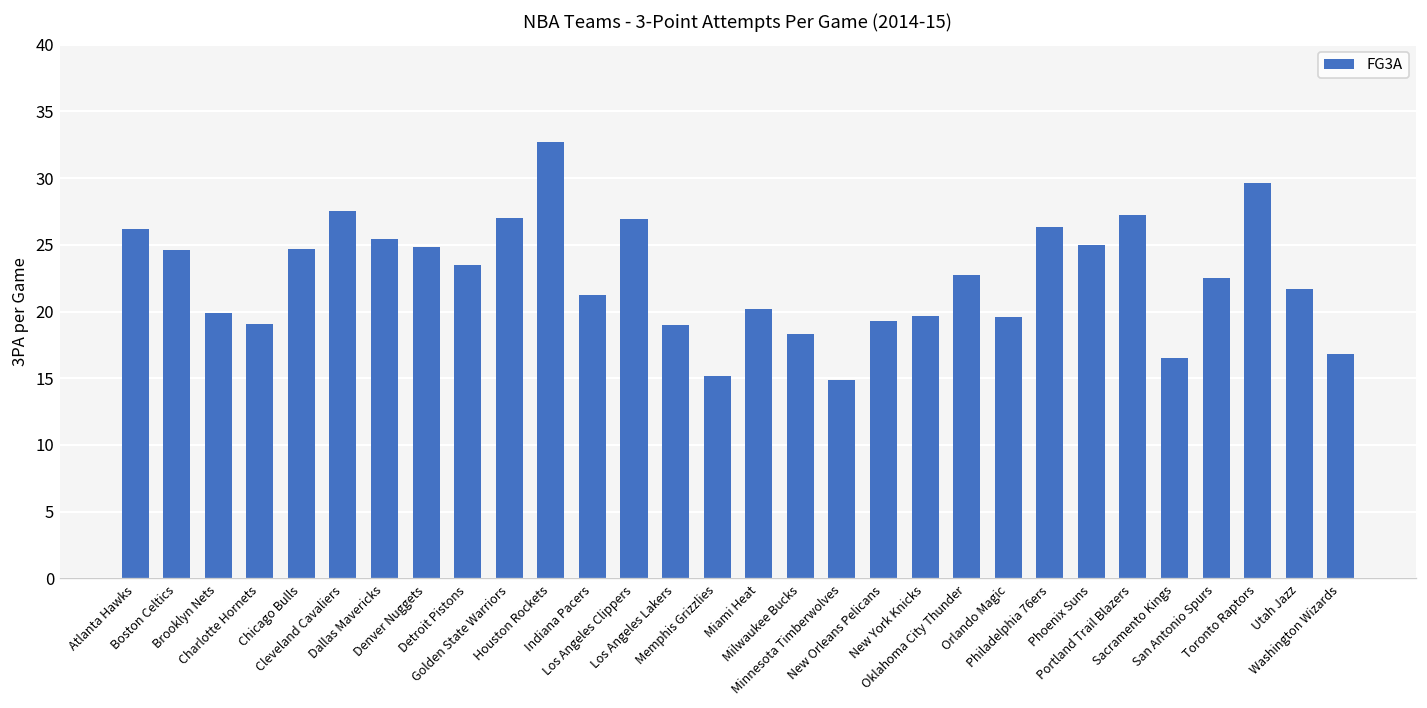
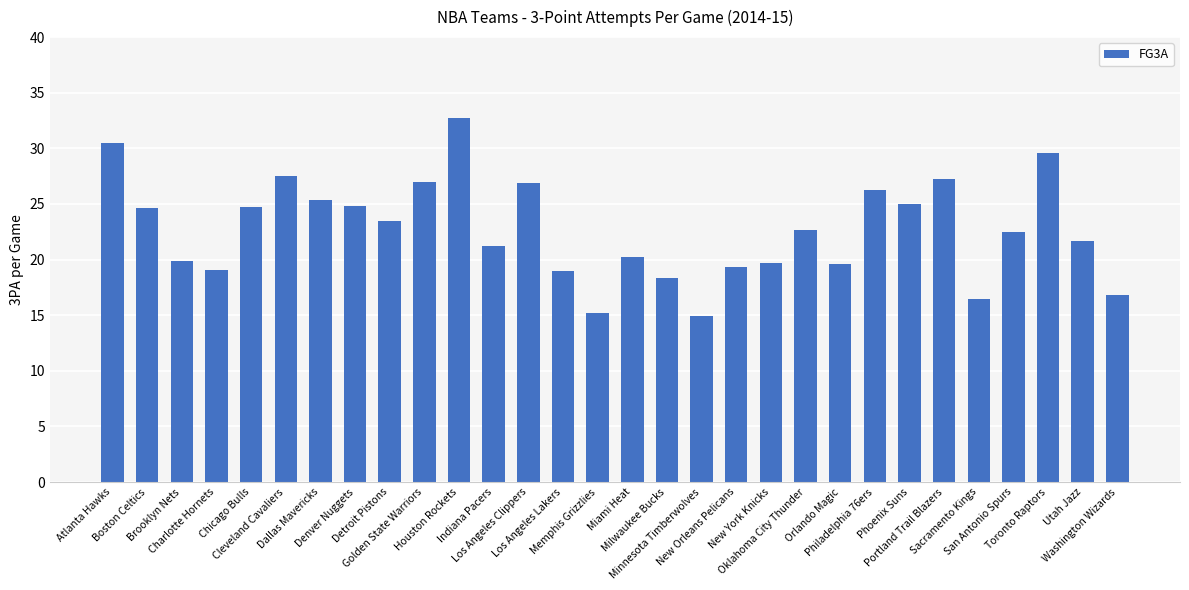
  {
-   "Atlanta Hawks": 26.2,
+   "Atlanta Hawks": 30.5,
    "Boston Celtics": 24.6,
    "Brooklyn Nets": 19.9,
    "Charlotte Hornets": 19.1,
    "Chicago Bulls": 24.7,
    "Cleveland Cavaliers": 27.5,
    "Dallas Mavericks": 25.4,
    "Denver Nuggets": 24.8,
    "Detroit Pistons": 23.5,
    "Golden State Warriors": 27.0,
    "Houston Rockets": 32.7,
    "Indiana Pacers": 21.2,
    "Los Angeles Clippers": 26.9,
    "Los Angeles Lakers": 19.0,
    "Memphis Grizzlies": 15.2,
    "Miami Heat": 20.2,
    "Milwaukee Bucks": 18.3,
    "Minnesota Timberwolves": 14.9,
    "New Orleans Pelicans": 19.3,
    "New York Knicks": 19.7,
    "Oklahoma City Thunder": 22.7,
    "Orlando Magic": 19.6,
    "Philadelphia 76ers": 26.3,
    "Phoenix Suns": 25.0,
    "Portland Trail Blazers": 27.2,
    "Sacramento Kings": 16.5,
    "San Antonio Spurs": 22.5,
    "Toronto Raptors": 29.6,
    "Utah Jazz": 21.7,
    "Washington Wizards": 16.8
  }
